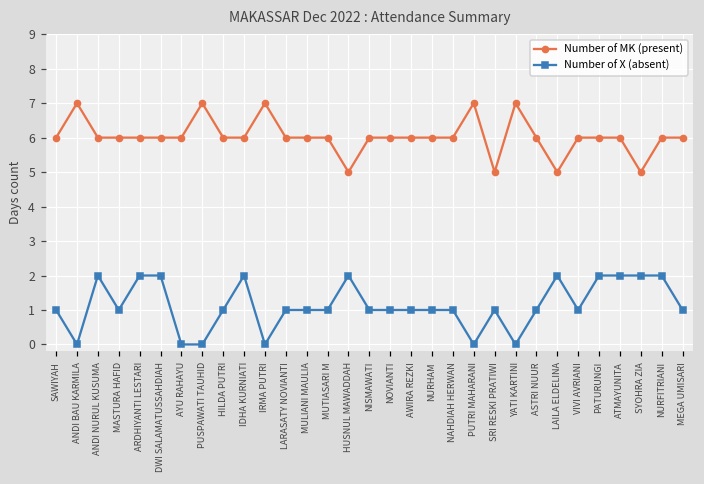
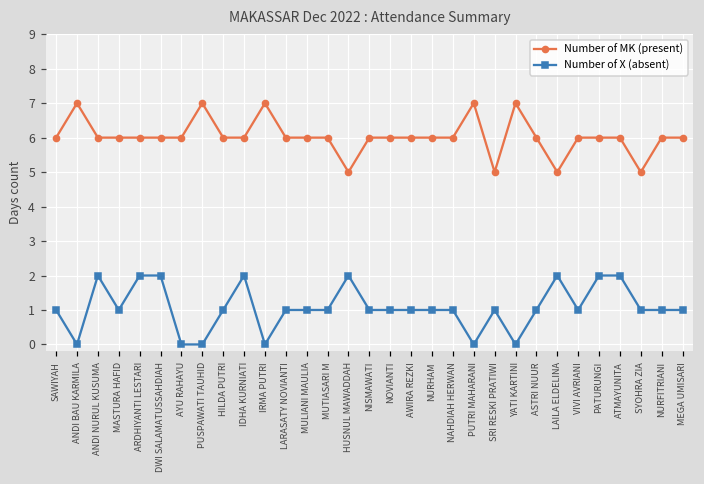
  {
    "Number of MK (present)": {
      "SAWIYAH": 6,
      "ANDI BAU KARMILA": 7,
      "ANDI NURUL KUSUMA": 6,
      "MASTURA HAFID": 6,
      "ARDHIYANTI LESTARI": 6,
      "DWI SALAMATUSSAHDIAH": 6,
      "AYU RAHAYU": 6,
      "PUSPAWATI TAUHID": 7,
      "HILDA PUTRI": 6,
      "IDHA KURNIATI": 6,
      "IRMA PUTRI": 7,
      "LARASATY NOVIANTI": 6,
      "MULIANI MAULIA": 6,
      "MUTIASARI M": 6,
      "HUSNUL MAWADDAH": 5,
      "NISMAWATI": 6,
      "NOVIANTI": 6,
      "AWIRA REZKI": 6,
      "NURHAM": 6,
      "NAHDIAH HERWAN": 6,
      "PUTRI MAHARANI": 7,
      "SRI RESKI PRATIWI": 5,
      "YATI KARTINI": 7,
      "ASTRI NUUR": 6,
      "LAILA ELDELINA": 5,
      "VIVI AVRIANI": 6,
      "PATURUNGI": 6,
      "ATMAYUNITA": 6,
      "SYOHRA ZIA": 5,
      "NURFITRIANI": 6,
      "MEGA UMISARI": 6
    },
    "Number of X (absent)": {
      "SAWIYAH": 1,
      "ANDI BAU KARMILA": 0,
      "ANDI NURUL KUSUMA": 2,
      "MASTURA HAFID": 1,
      "ARDHIYANTI LESTARI": 2,
      "DWI SALAMATUSSAHDIAH": 2,
      "AYU RAHAYU": 0,
      "PUSPAWATI TAUHID": 0,
      "HILDA PUTRI": 1,
      "IDHA KURNIATI": 2,
      "IRMA PUTRI": 0,
      "LARASATY NOVIANTI": 1,
      "MULIANI MAULIA": 1,
      "MUTIASARI M": 1,
      "HUSNUL MAWADDAH": 2,
      "NISMAWATI": 1,
      "NOVIANTI": 1,
      "AWIRA REZKI": 1,
      "NURHAM": 1,
      "NAHDIAH HERWAN": 1,
      "PUTRI MAHARANI": 0,
      "SRI RESKI PRATIWI": 1,
      "YATI KARTINI": 0,
      "ASTRI NUUR": 1,
      "LAILA ELDELINA": 2,
      "VIVI AVRIANI": 1,
      "PATURUNGI": 2,
      "ATMAYUNITA": 2,
-     "SYOHRA ZIA": 2,
-     "NURFITRIANI": 2,
+     "SYOHRA ZIA": 1,
+     "NURFITRIANI": 1,
      "MEGA UMISARI": 1
    }
  }
